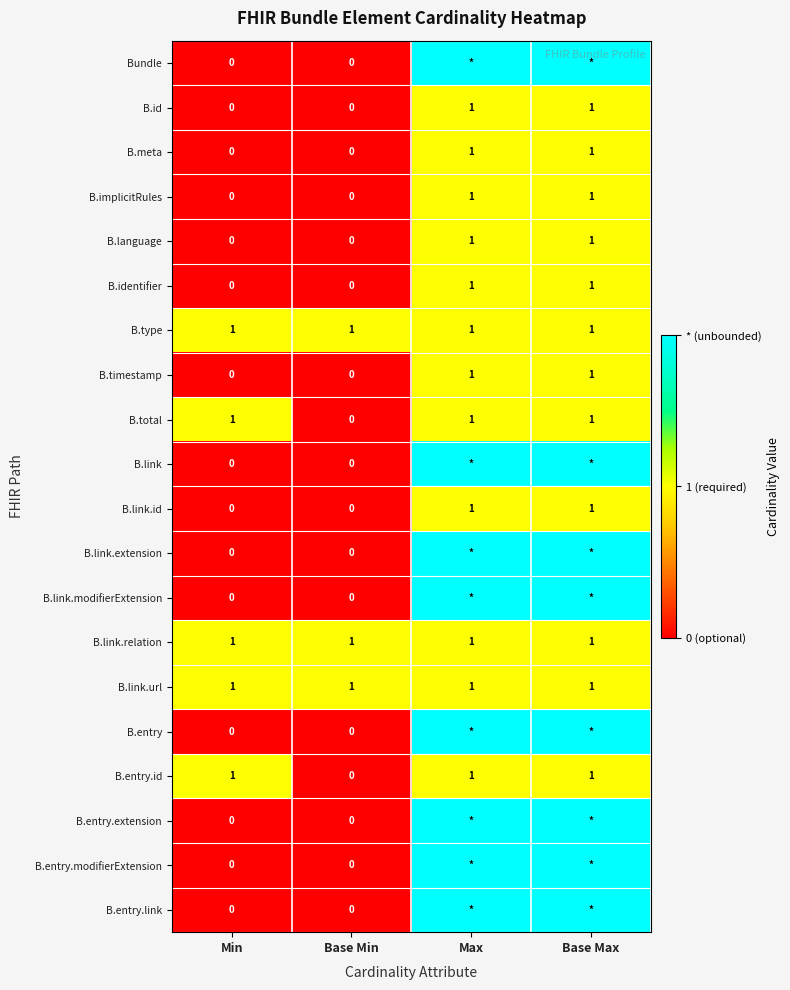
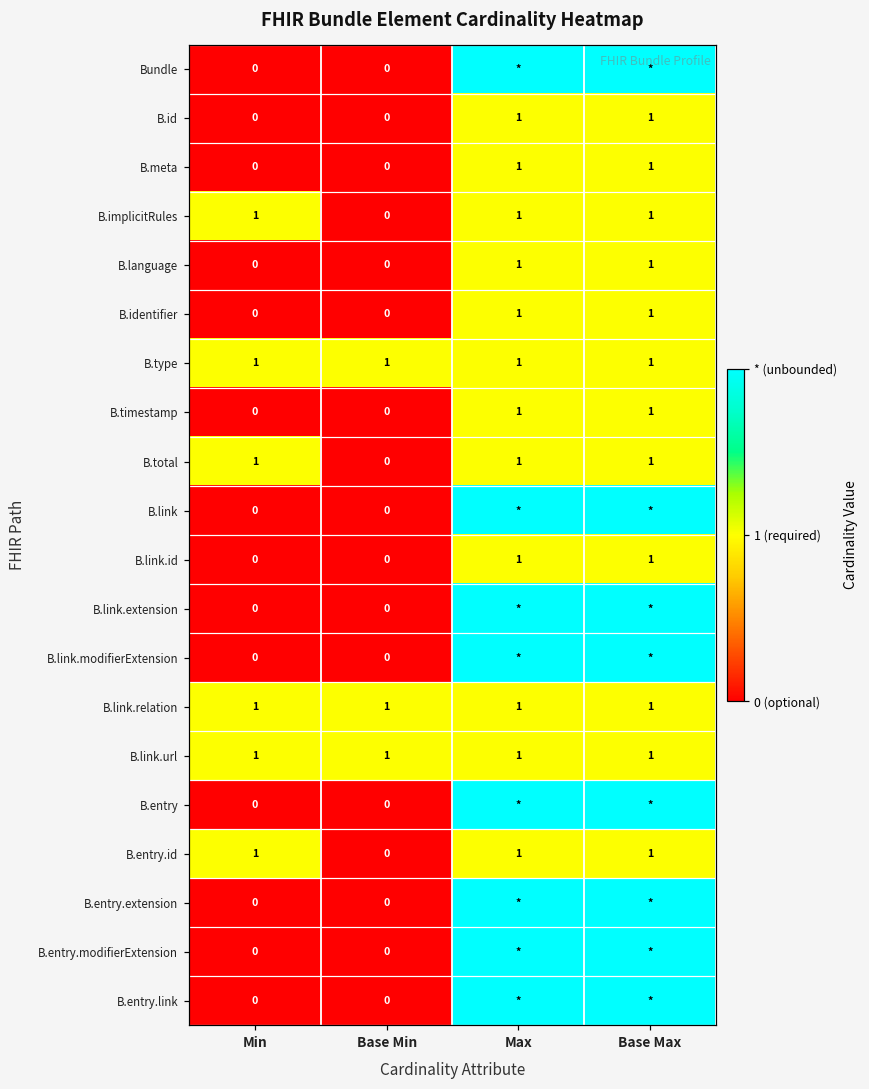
  {
    "Bundle": {
      "Min": 0,
      "Base Min": 0
    },
    "B.id": {
      "Min": 0,
      "Base Min": 0,
      "Max": 1,
      "Base Max": 1
    },
    "B.meta": {
      "Min": 0,
      "Base Min": 0,
      "Max": 1,
      "Base Max": 1
    },
    "B.implicitRules": {
-     "Min": 0,
+     "Min": 1,
      "Base Min": 0,
      "Max": 1,
      "Base Max": 1
    },
    "B.language": {
      "Min": 0,
      "Base Min": 0,
      "Max": 1,
      "Base Max": 1
    },
    "B.identifier": {
      "Min": 0,
      "Base Min": 0,
      "Max": 1,
      "Base Max": 1
    },
    "B.type": {
      "Min": 1,
      "Base Min": 1,
      "Max": 1,
      "Base Max": 1
    },
    "B.timestamp": {
      "Min": 0,
      "Base Min": 0,
      "Max": 1,
      "Base Max": 1
    },
    "B.total": {
      "Min": 1,
      "Base Min": 0,
      "Max": 1,
      "Base Max": 1
    },
    "B.link": {
      "Min": 0,
      "Base Min": 0
    },
    "B.link.id": {
      "Min": 0,
      "Base Min": 0,
      "Max": 1,
      "Base Max": 1
    },
    "B.link.extension": {
      "Min": 0,
      "Base Min": 0
    },
    "B.link.modifierExtension": {
      "Min": 0,
      "Base Min": 0
    },
    "B.link.relation": {
      "Min": 1,
      "Base Min": 1,
      "Max": 1,
      "Base Max": 1
    },
    "B.link.url": {
      "Min": 1,
      "Base Min": 1,
      "Max": 1,
      "Base Max": 1
    },
    "B.entry": {
      "Min": 0,
      "Base Min": 0
    },
    "B.entry.id": {
      "Min": 1,
      "Base Min": 0,
      "Max": 1,
      "Base Max": 1
    },
    "B.entry.extension": {
      "Min": 0,
      "Base Min": 0
    },
    "B.entry.modifierExtension": {
      "Min": 0,
      "Base Min": 0
    },
    "B.entry.link": {
      "Min": 0,
      "Base Min": 0
    }
  }
